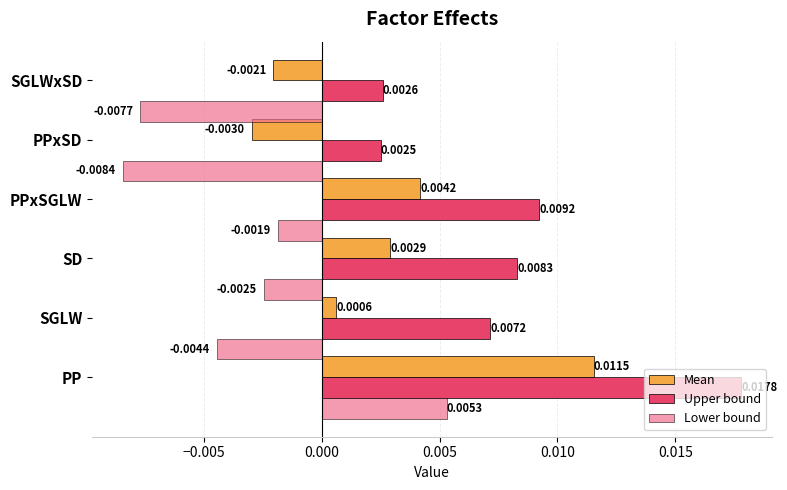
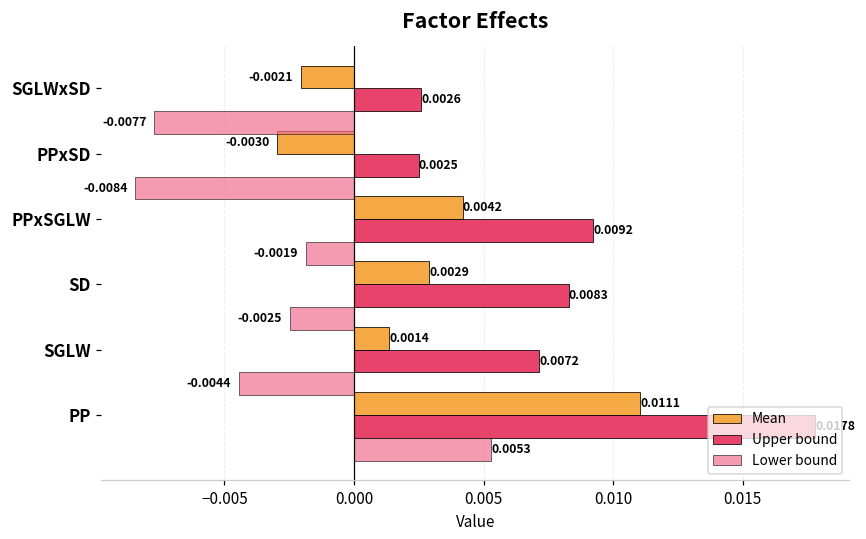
  {
    "Mean": {
      "SGLWxSD": -0.0021,
      "PPxSD": -0.0030,
      "PPxSGLW": 0.0042,
      "SD": 0.0029,
-     "SGLW": 0.0006,
-     "PP": 0.0115
+     "SGLW": 0.0014,
+     "PP": 0.0111
    }
  }
